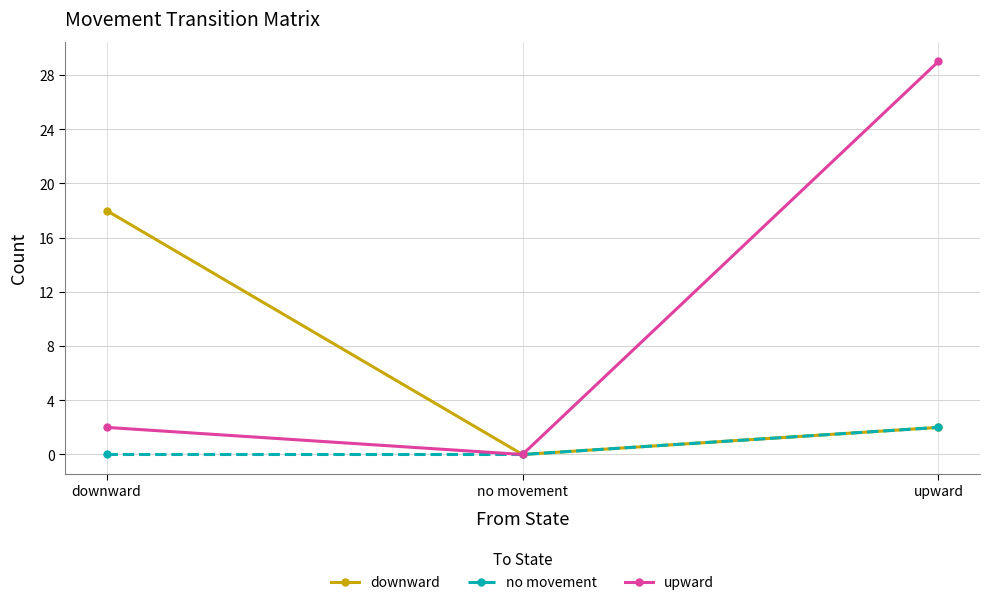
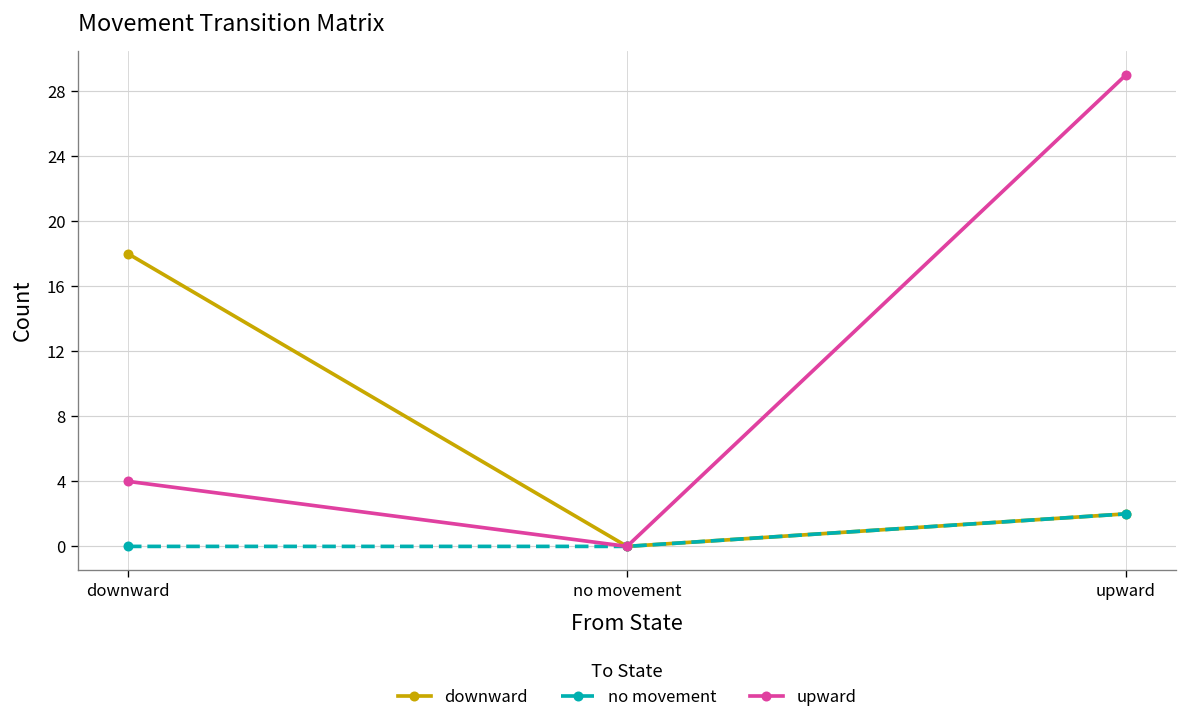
  {
    "downward": {
      "downward": 18
    },
    "no movement": {
      "downward": 0
    },
    "upward": {
-     "downward": 2,
+     "downward": 4,
      "upward": 29
    }
  }
